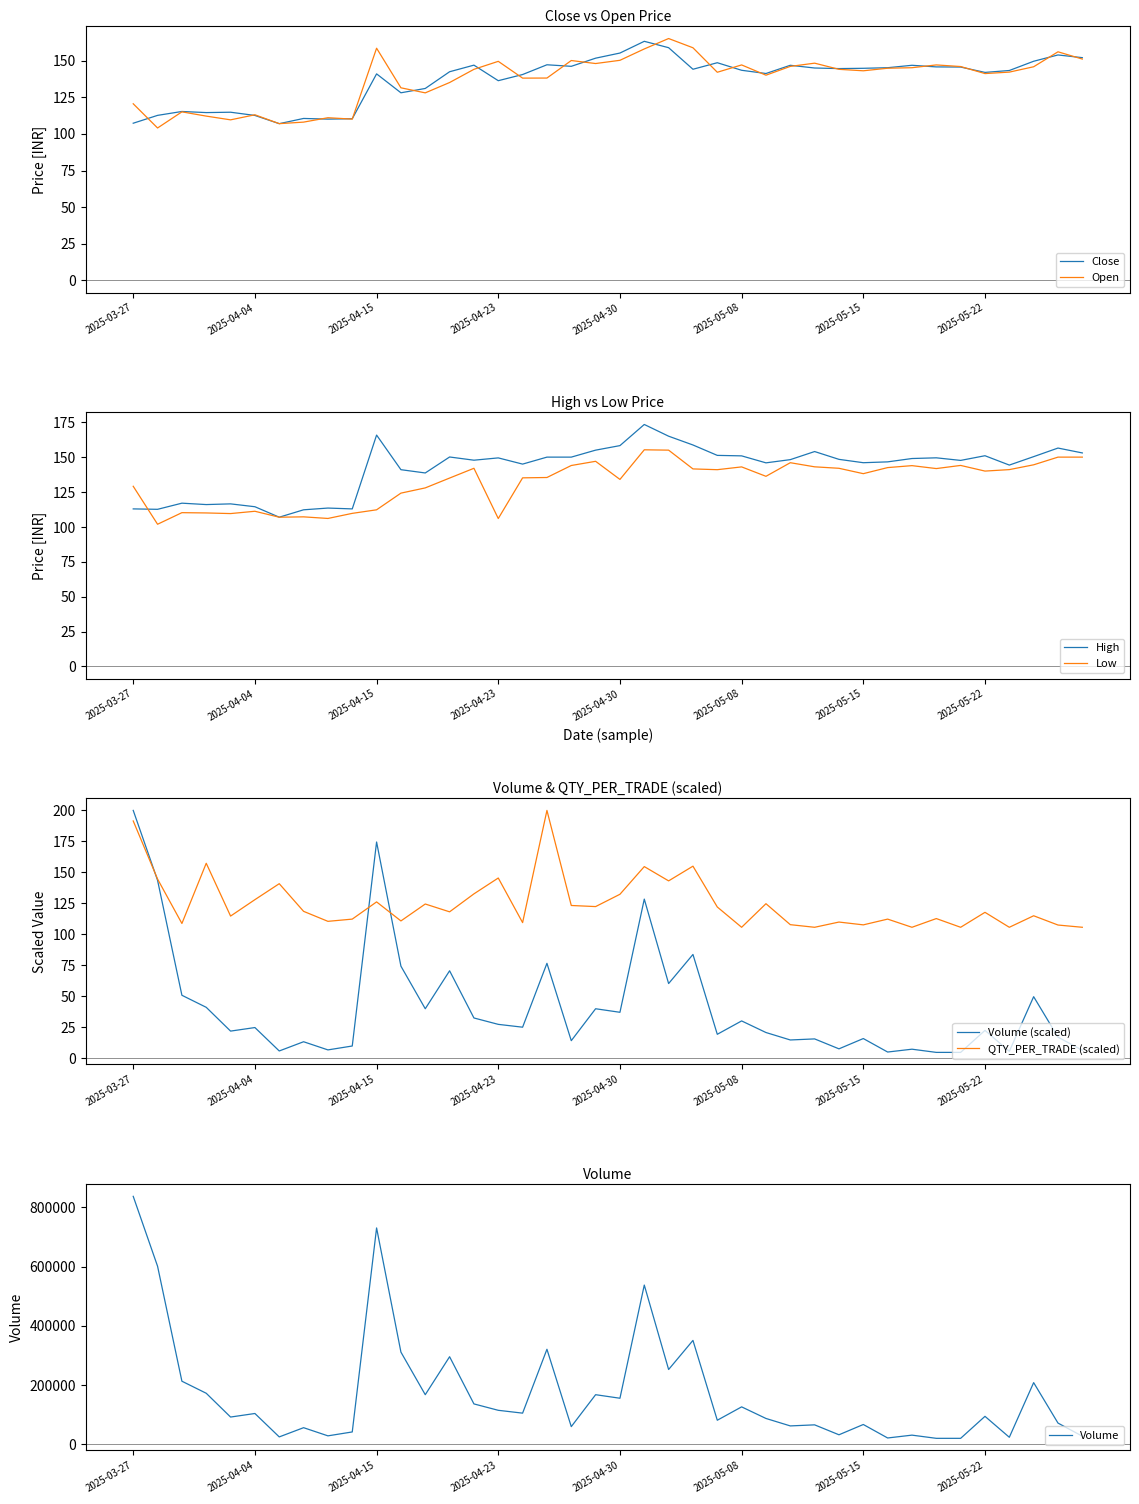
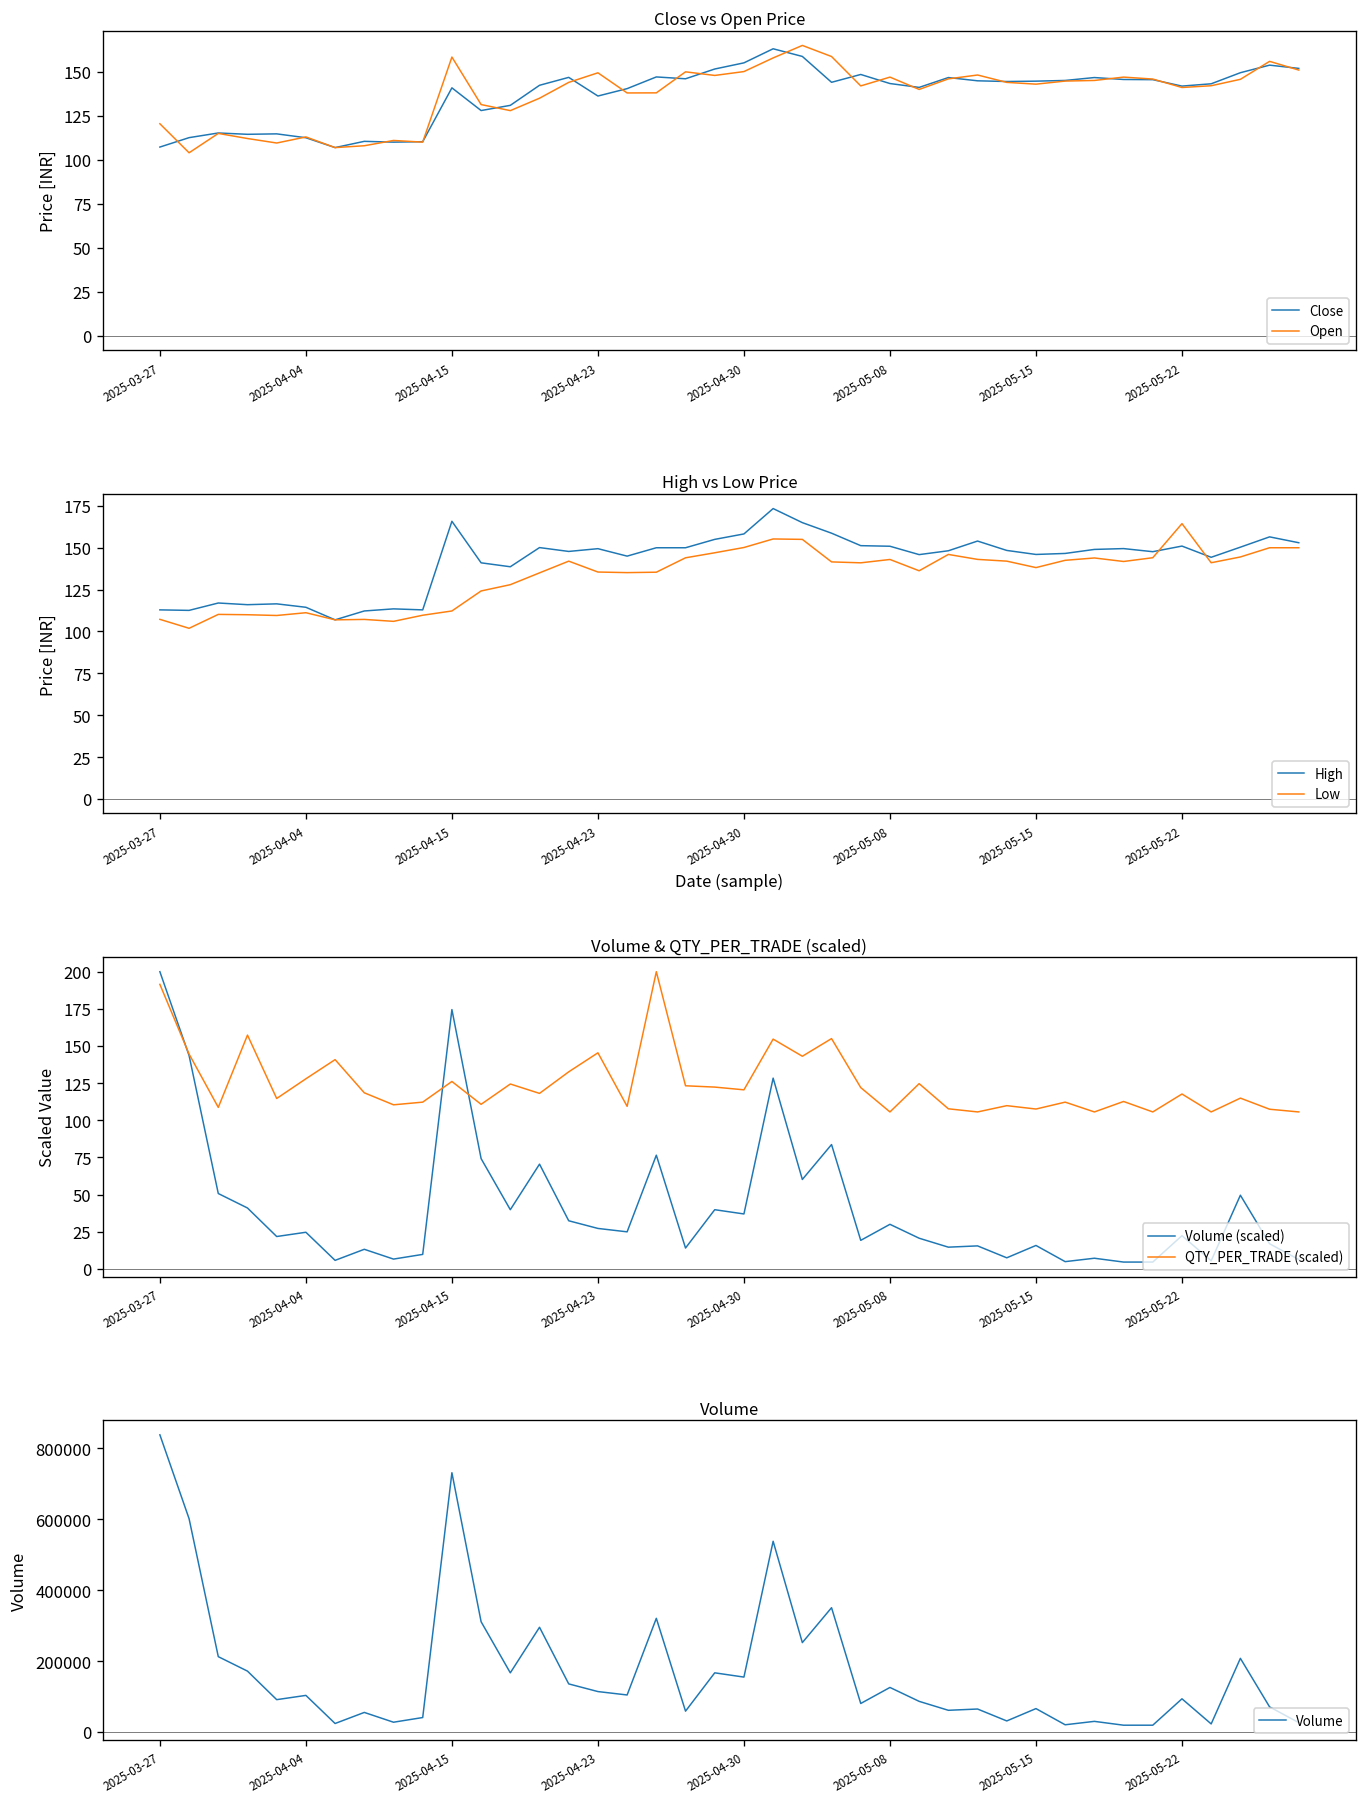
  {
    "Close vs Open Price": {
      "Close": {
        "2025-03-27": 107,
        "2025-04-15": 141,
        "2025-04-23": 136,
        "2025-04-30": 155,
        "2025-05-08": 143
      },
      "Open": {
        "2025-03-27": 121,
        "2025-04-15": 158,
        "2025-04-23": 149,
        "2025-04-30": 150,
        "2025-05-08": 147
      }
    },
    "High vs Low Price": {
      "High": {
        "2025-03-27": 113,
        "2025-04-04": 114,
        "2025-04-15": 166,
        "2025-04-23": 149,
        "2025-04-30": 158,
        "2025-05-08": 151,
        "2025-05-15": 146,
        "2025-05-22": 151
      },
      "Low": {
-       "2025-03-27": 129,
+       "2025-03-27": 107,
        "2025-04-04": 111,
        "2025-04-15": 112,
-       "2025-04-23": 106,
-       "2025-04-30": 134,
+       "2025-04-23": 136,
+       "2025-04-30": 150,
        "2025-05-08": 143,
        "2025-05-15": 138,
-       "2025-05-22": 140
+       "2025-05-22": 164
      }
    },
    "Volume & QTY_PER_TRADE (scaled)": {
      "Volume (scaled)": {
        "2025-03-27": 200,
        "2025-04-04": 25,
        "2025-04-15": 174,
        "2025-04-23": 27,
        "2025-04-30": 37,
        "2025-05-08": 30,
        "2025-05-15": 16
      },
      "QTY_PER_TRADE (scaled)": {
        "2025-03-27": 191,
        "2025-04-04": 128,
        "2025-04-15": 126,
        "2025-04-23": 145,
-       "2025-04-30": 132,
+       "2025-04-30": 120,
        "2025-05-08": 106,
        "2025-05-15": 108,
        "2025-05-22": 118
      }
    },
    "Volume": {
      "2025-03-27": 840000,
      "2025-04-04": 100000,
      "2025-04-15": 730000,
      "2025-04-23": 110000,
      "2025-04-30": 150000,
      "2025-05-08": 130000,
      "2025-05-15": 70000,
      "2025-05-22": 90000
    }
  }
